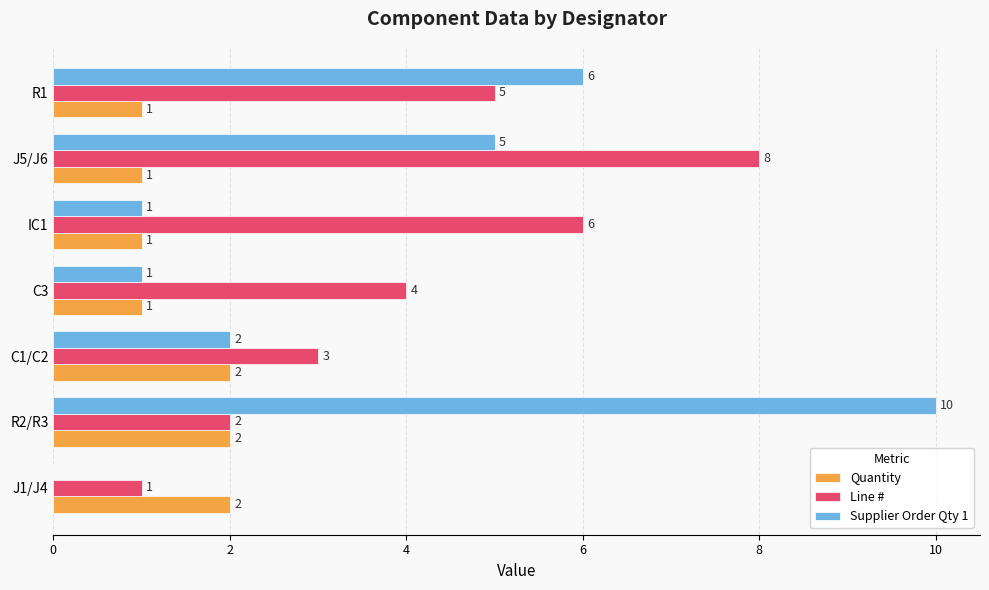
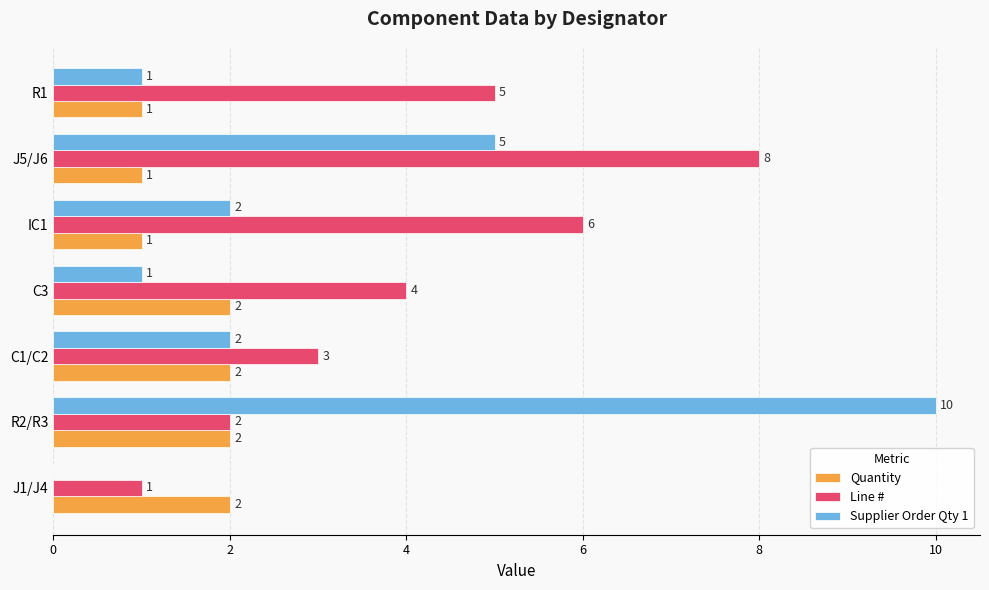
  {
    "Quantity": {
      "R1": 1,
      "J5/J6": 1,
      "IC1": 1,
-     "C3": 1,
+     "C3": 2,
      "C1/C2": 2,
      "R2/R3": 2,
      "J1/J4": 2
    },
    "Line #": {
      "R1": 5,
      "J5/J6": 8,
      "IC1": 6,
      "C3": 4,
      "C1/C2": 3,
      "R2/R3": 2,
      "J1/J4": 1
    },
    "Supplier Order Qty 1": {
-     "R1": 6,
+     "R1": 1,
      "J5/J6": 5,
-     "IC1": 1,
+     "IC1": 2,
      "C3": 1,
      "C1/C2": 2,
      "R2/R3": 10
    }
  }
